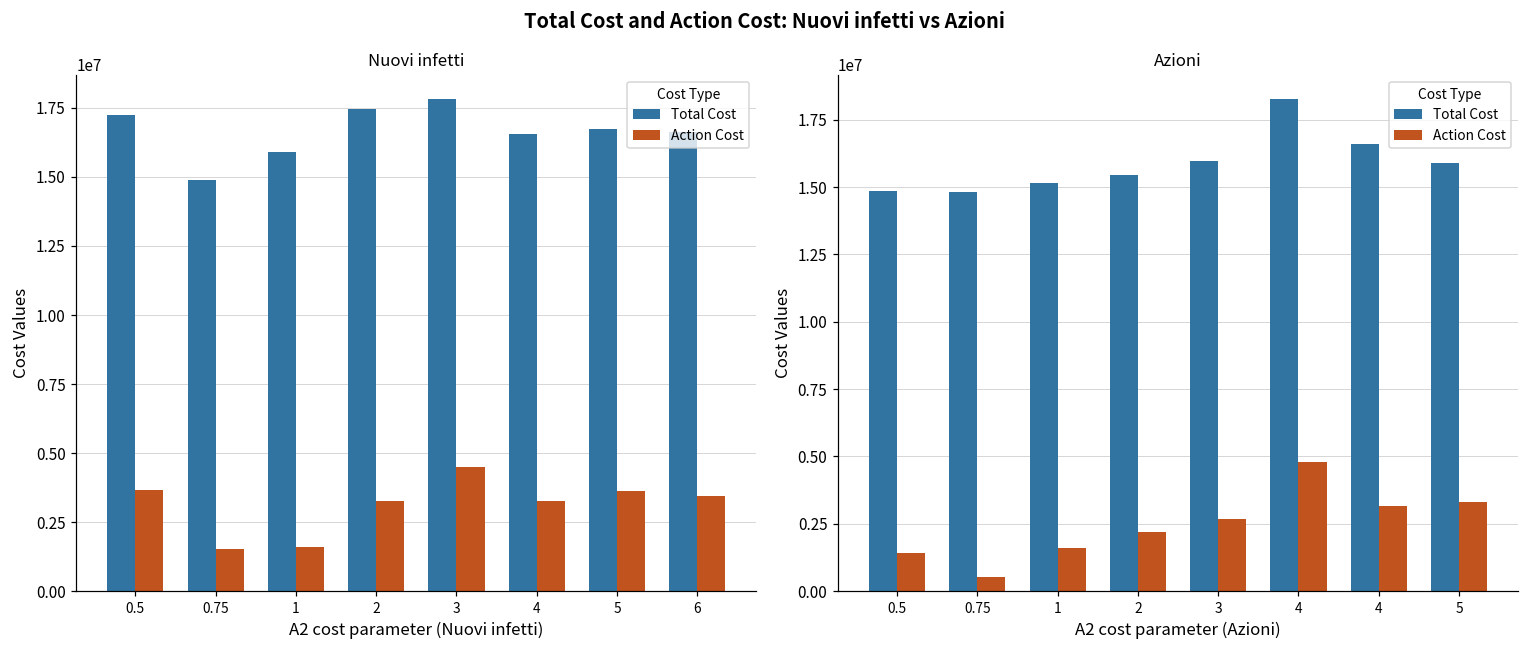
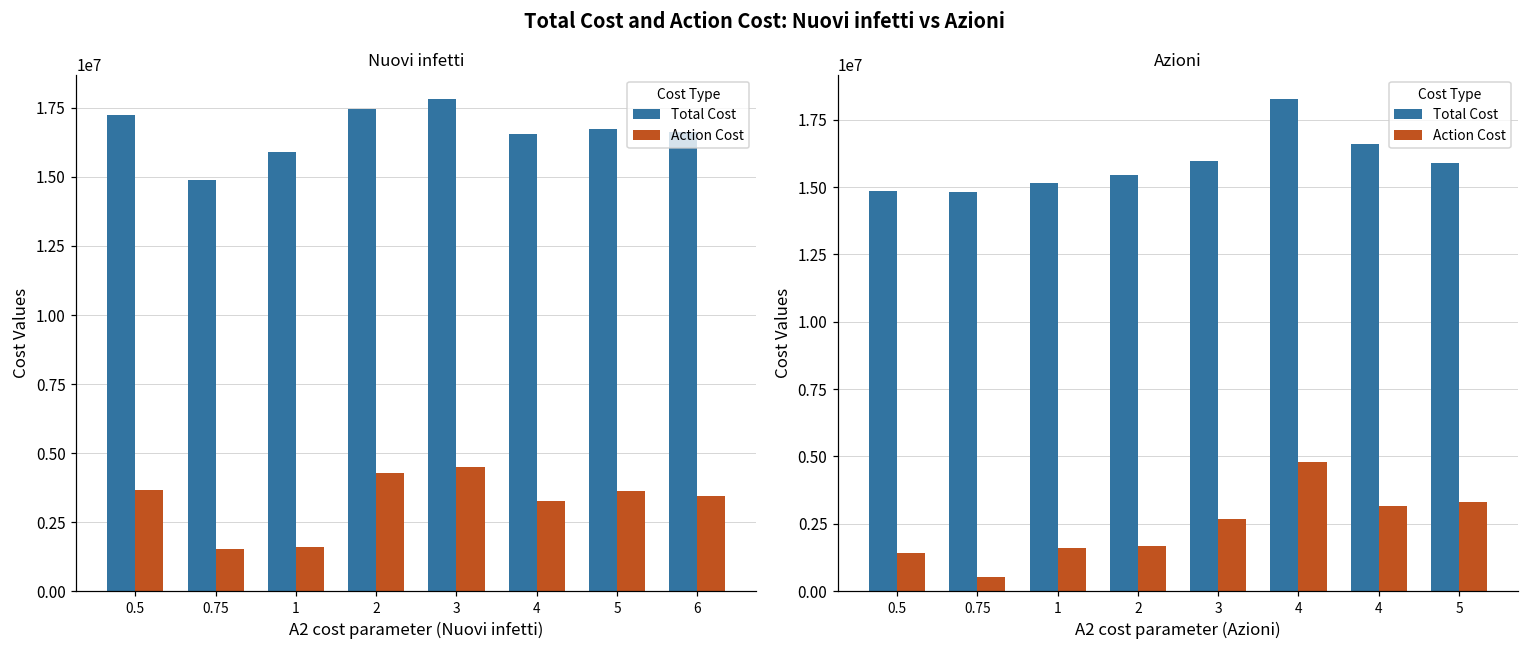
  {
    "Nuovi infetti": {
      "Total Cost": {
        "0.5": 17200000,
        "0.75": 14900000,
        "1": 15900000,
        "2": 17400000,
        "3": 17800000,
        "4": 16600000,
        "5": 16700000
      },
      "Action Cost": {
        "0.5": 3700000,
        "0.75": 1500000,
        "1": 1600000,
-       "2": 3200000,
+       "2": 4300000,
        "3": 4500000,
        "4": 3300000,
        "5": 3600000,
        "6": 3500000
      }
    },
    "Azioni": {
      "Total Cost": {
        "0.5": 14800000,
        "0.75": 14800000,
        "1": 15100000,
        "2": 15400000,
        "3": 16000000,
        "5": 15900000
      },
      "Action Cost": {
        "0.5": 1400000,
        "0.75": 500000,
        "1": 1600000,
-       "2": 2200000,
+       "2": 1700000,
        "3": 2700000,
        "5": 3300000
      }
    }
  }
